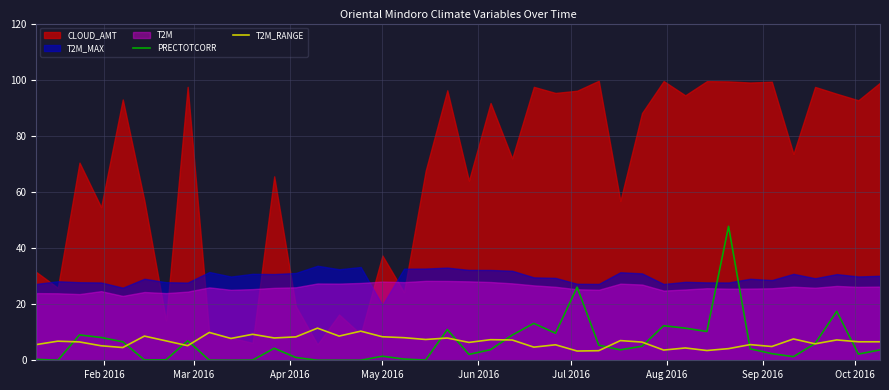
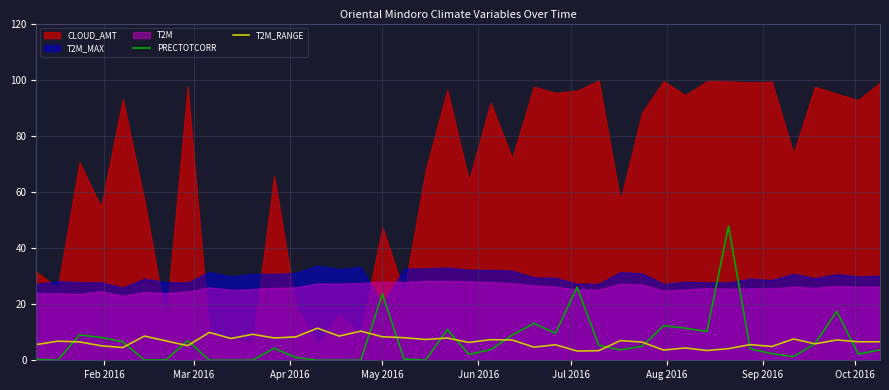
  {
    "PRECTOTCORR": {
-     "May 2016": 1
+     "May 2016": 24
    },
    "CLOUD_AMT": {
-     "May 2016": 37
+     "May 2016": 47
    },
    "T2M_RANGE": {
      "May 2016": 8
    },
    "T2M_MAX": {
      "May 2016": 20
    },
    "T2M": {
      "May 2016": 28
    }
  }
